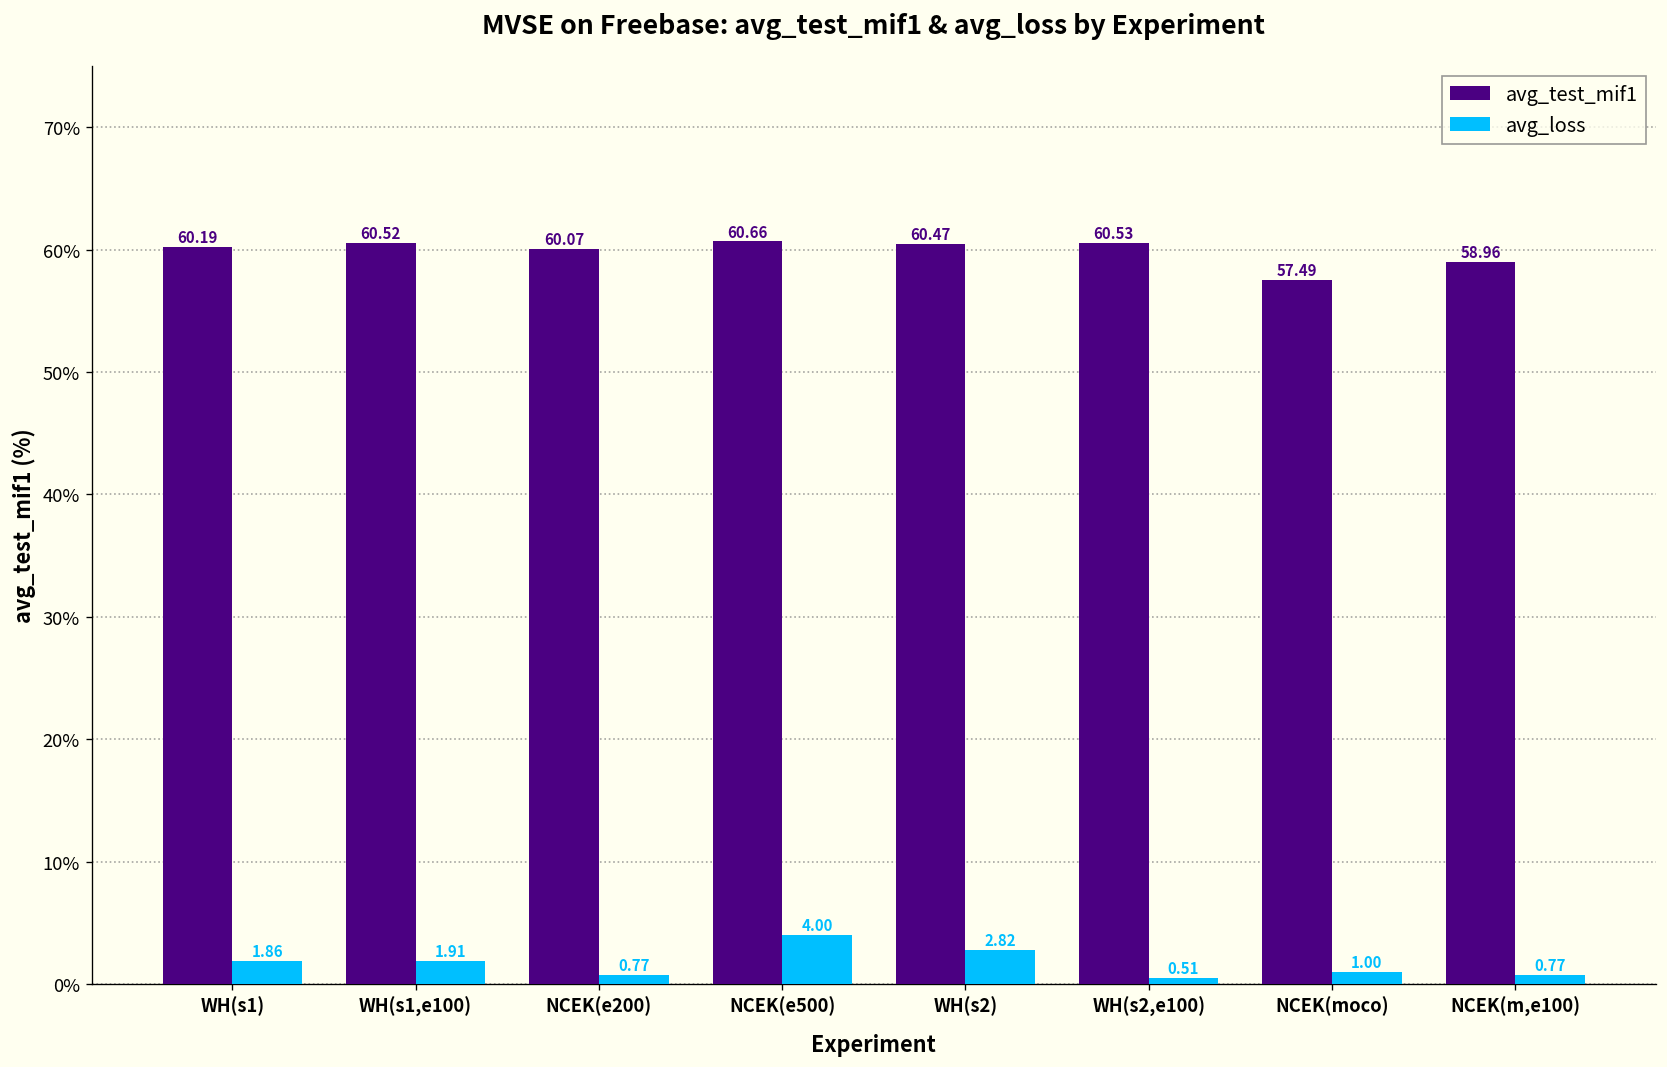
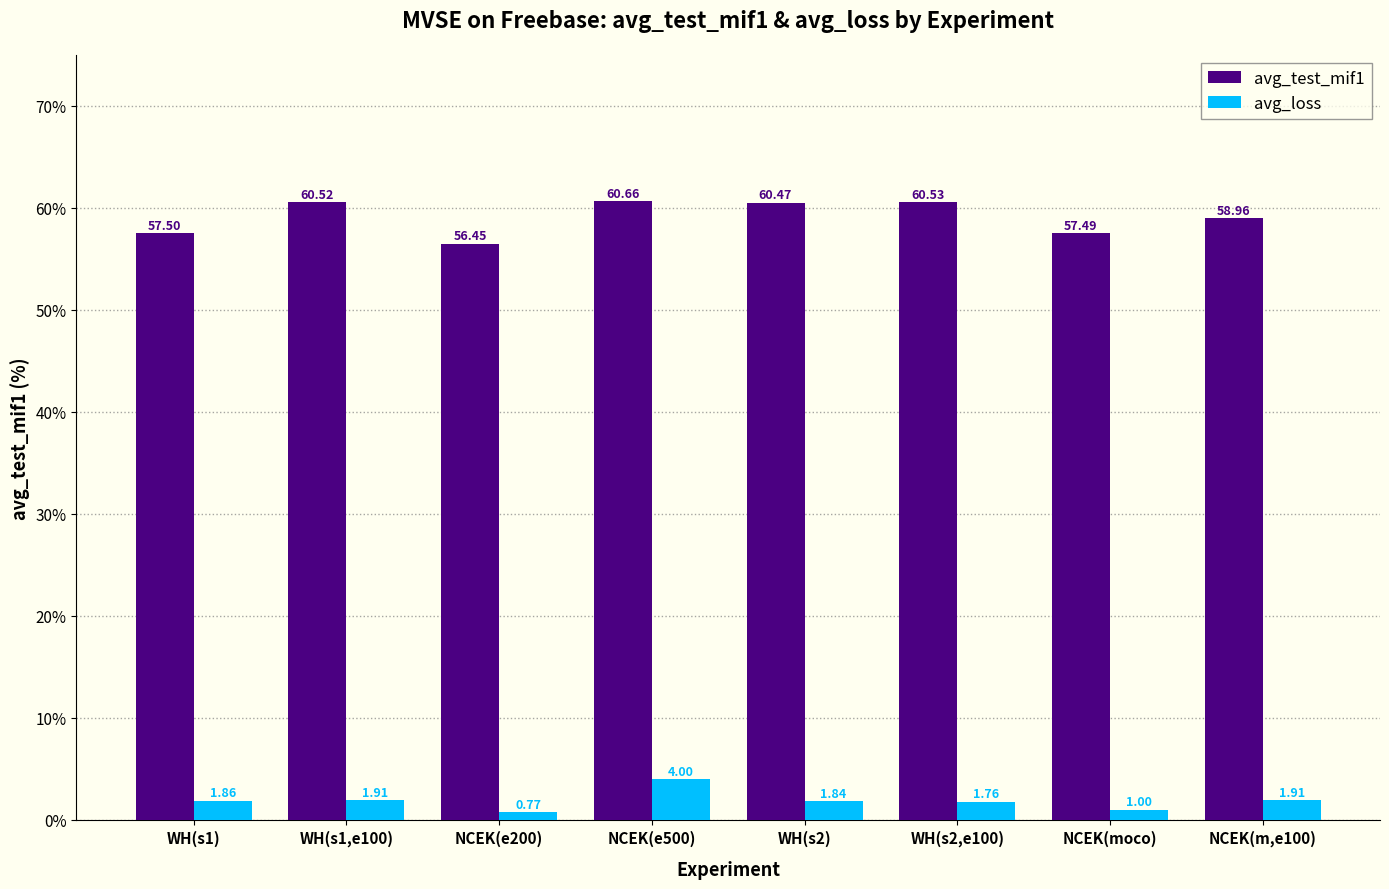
  {
    "avg_test_mif1": {
-     "WH(s1)": 60.19,
+     "WH(s1)": 57.50,
      "WH(s1,e100)": 60.52,
-     "NCEK(e200)": 60.07,
+     "NCEK(e200)": 56.45,
      "NCEK(e500)": 60.66,
      "WH(s2)": 60.47,
      "WH(s2,e100)": 60.53,
      "NCEK(moco)": 57.49,
      "NCEK(m,e100)": 58.96
    },
    "avg_loss": {
      "WH(s1)": 1.86,
      "WH(s1,e100)": 1.91,
      "NCEK(e200)": 0.77,
      "NCEK(e500)": 4.00,
-     "WH(s2)": 2.82,
-     "WH(s2,e100)": 0.51,
+     "WH(s2)": 1.84,
+     "WH(s2,e100)": 1.76,
      "NCEK(moco)": 1.00,
-     "NCEK(m,e100)": 0.77
+     "NCEK(m,e100)": 1.91
    }
  }
